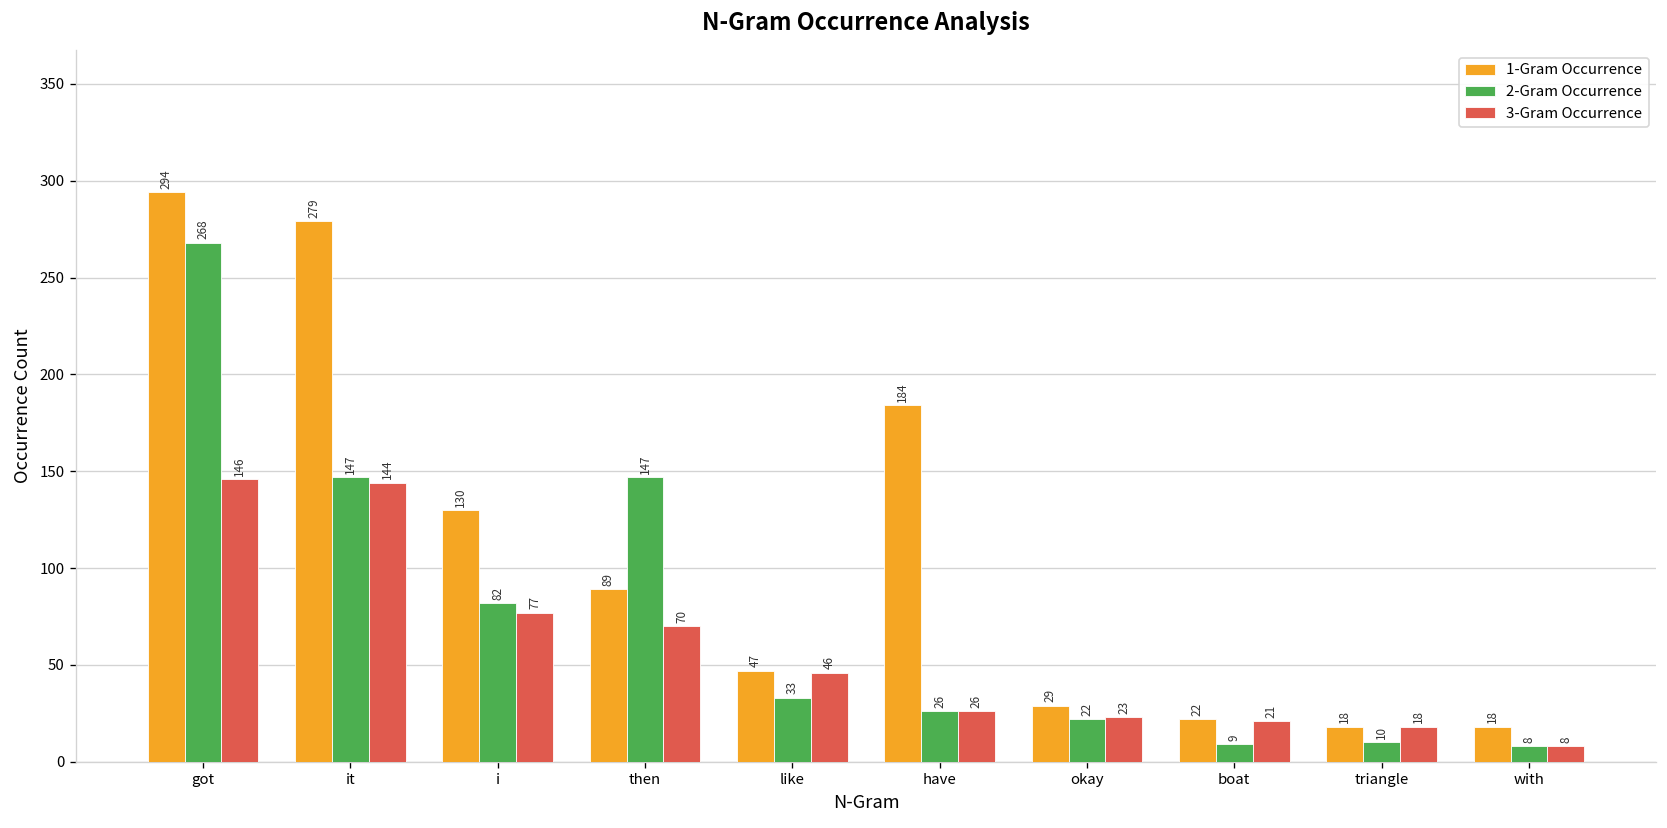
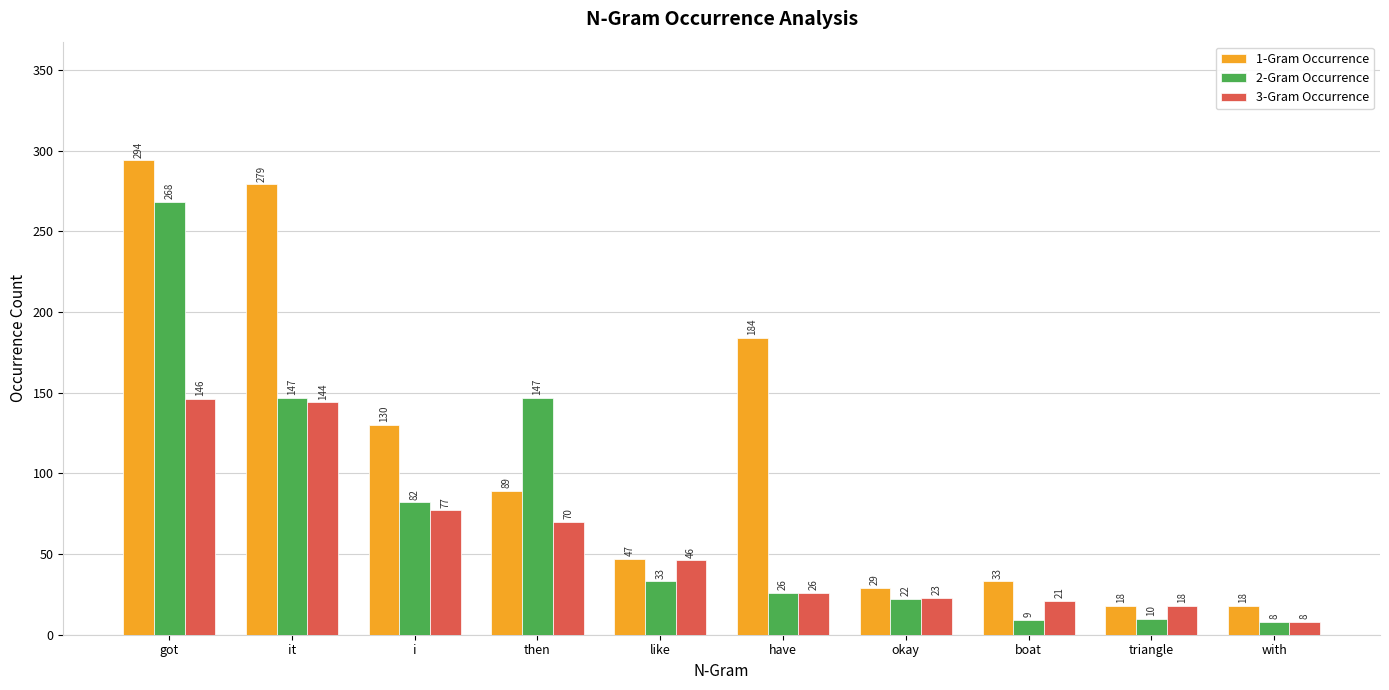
  {
    "1-Gram Occurrence": {
      "got": 294,
      "it": 279,
      "i": 130,
      "then": 89,
      "like": 47,
      "have": 184,
      "okay": 29,
-     "boat": 22,
+     "boat": 33,
      "triangle": 18,
      "with": 18
    },
    "2-Gram Occurrence": {
      "got": 268,
      "it": 147,
      "i": 82,
      "then": 147,
      "like": 33,
      "have": 26,
      "okay": 22,
      "boat": 9,
      "triangle": 10,
      "with": 8
    },
    "3-Gram Occurrence": {
      "got": 146,
      "it": 144,
      "i": 77,
      "then": 70,
      "like": 46,
      "have": 26,
      "okay": 23,
      "boat": 21,
      "triangle": 18,
      "with": 8
    }
  }
